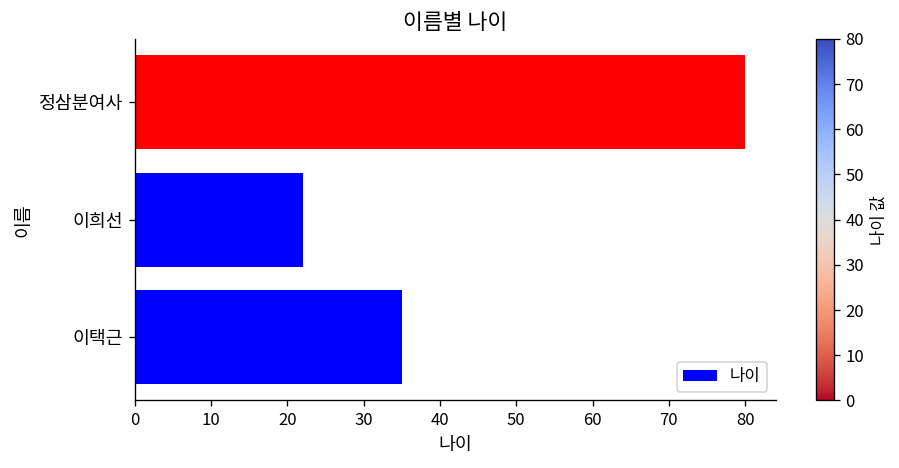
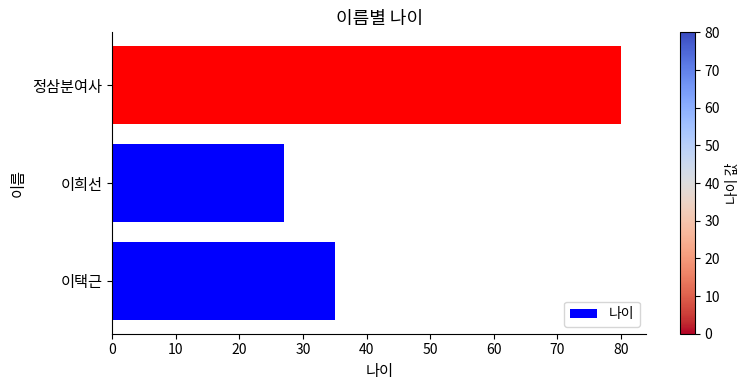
  {
    "정삼분여사": 80,
-   "이희선": 22,
+   "이희선": 27,
    "이택근": 35
  }
